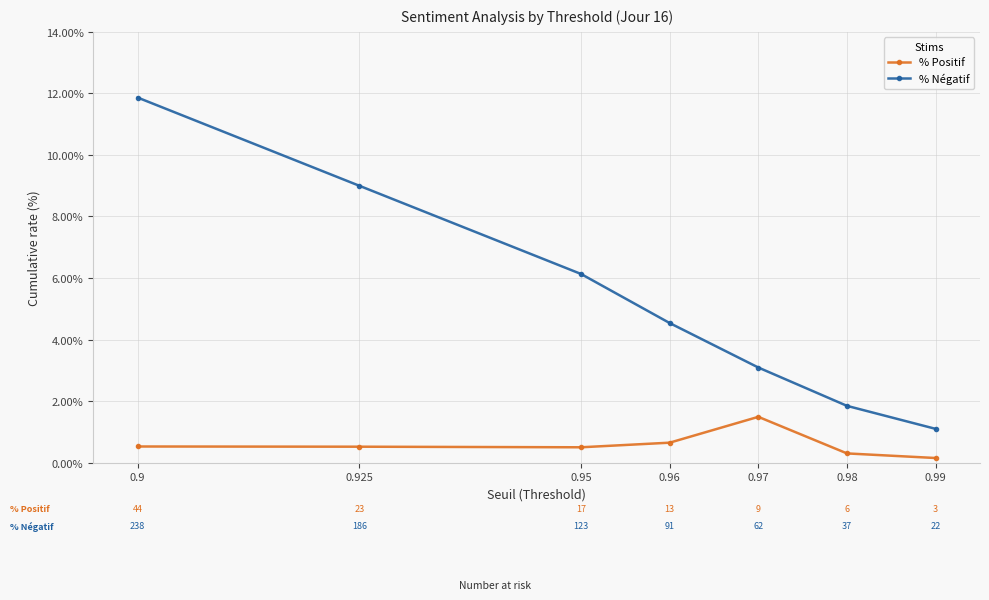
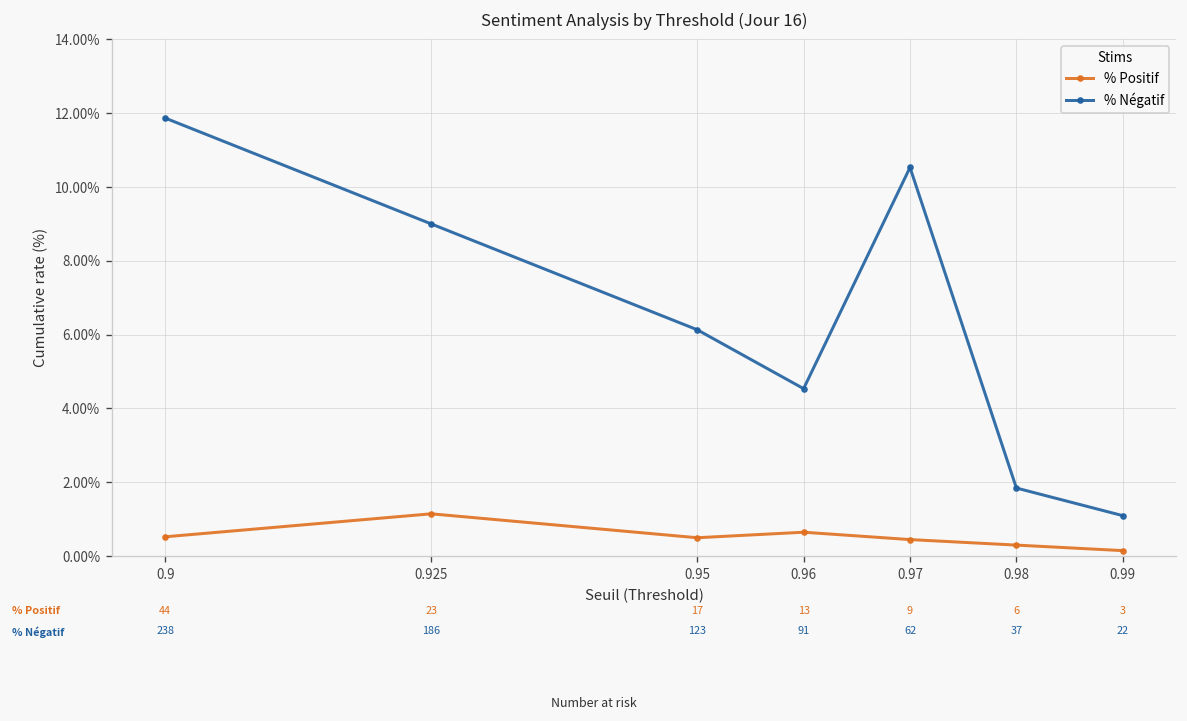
  {
    "% Positif": {
      "0.9": "0.5%",
-     "0.925": "0.5%",
+     "0.925": "1.1%",
      "0.95": "0.5%",
      "0.96": "0.6%",
-     "0.97": "1.5%",
+     "0.97": "0.4%",
      "0.98": "0.3%",
      "0.99": "0.1%"
    },
    "% Négatif": {
      "0.9": "11.9%",
      "0.925": "9.0%",
      "0.95": "6.1%",
      "0.96": "4.5%",
-     "0.97": "3.1%",
+     "0.97": "10.5%",
      "0.98": "1.8%",
      "0.99": "1.1%"
    }
  }
